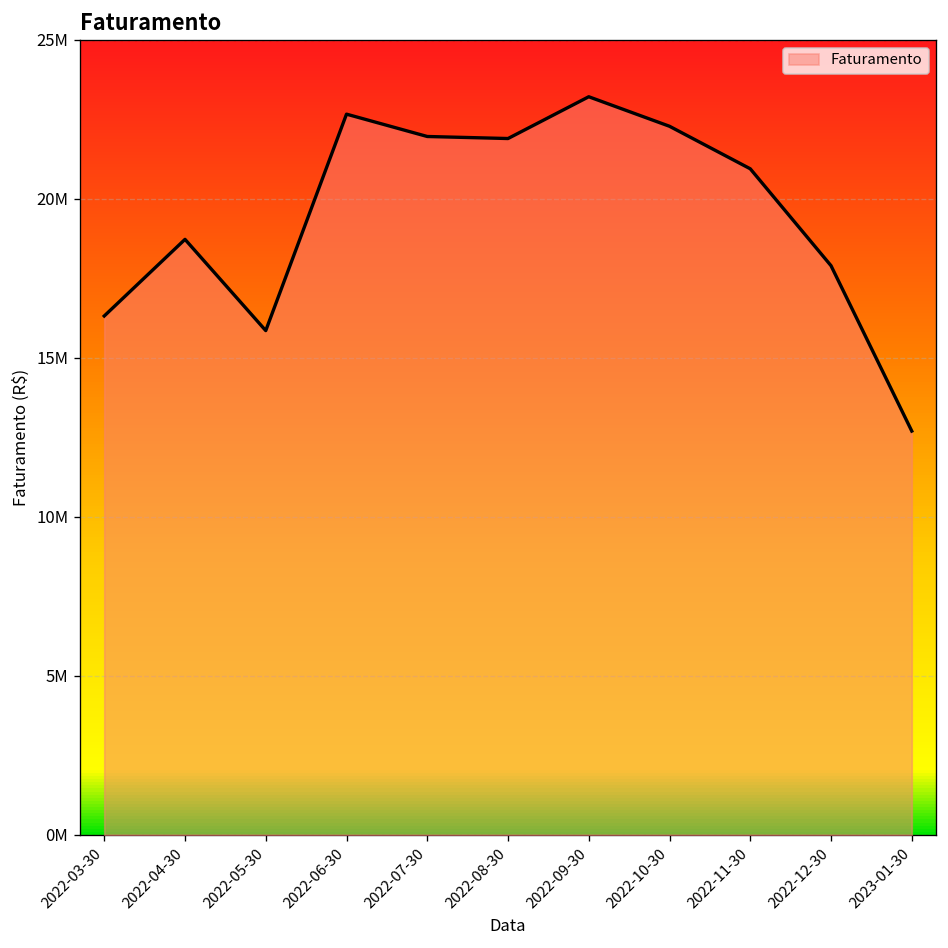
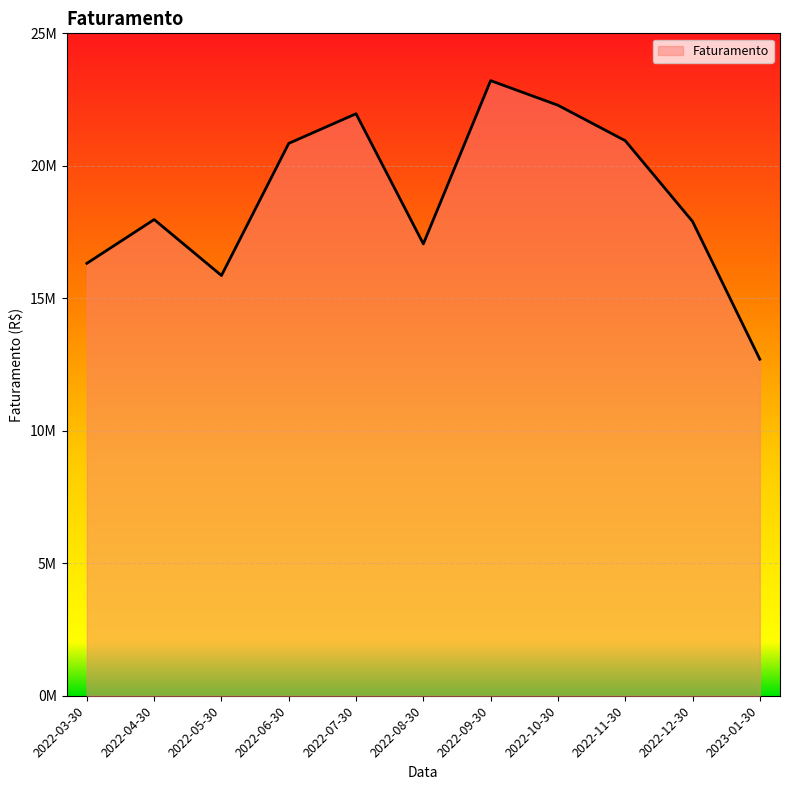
  {
    "2022-03-30": 16300000,
-   "2022-04-30": 18700000,
+   "2022-04-30": 18000000,
    "2022-05-30": 15900000,
-   "2022-06-30": 22700000,
+   "2022-06-30": 20800000,
    "2022-07-30": 22000000,
-   "2022-08-30": 21900000,
+   "2022-08-30": 17100000,
    "2022-09-30": 23200000,
    "2022-10-30": 22300000,
    "2022-11-30": 20900000,
    "2022-12-30": 17900000,
    "2023-01-30": 12700000
  }
